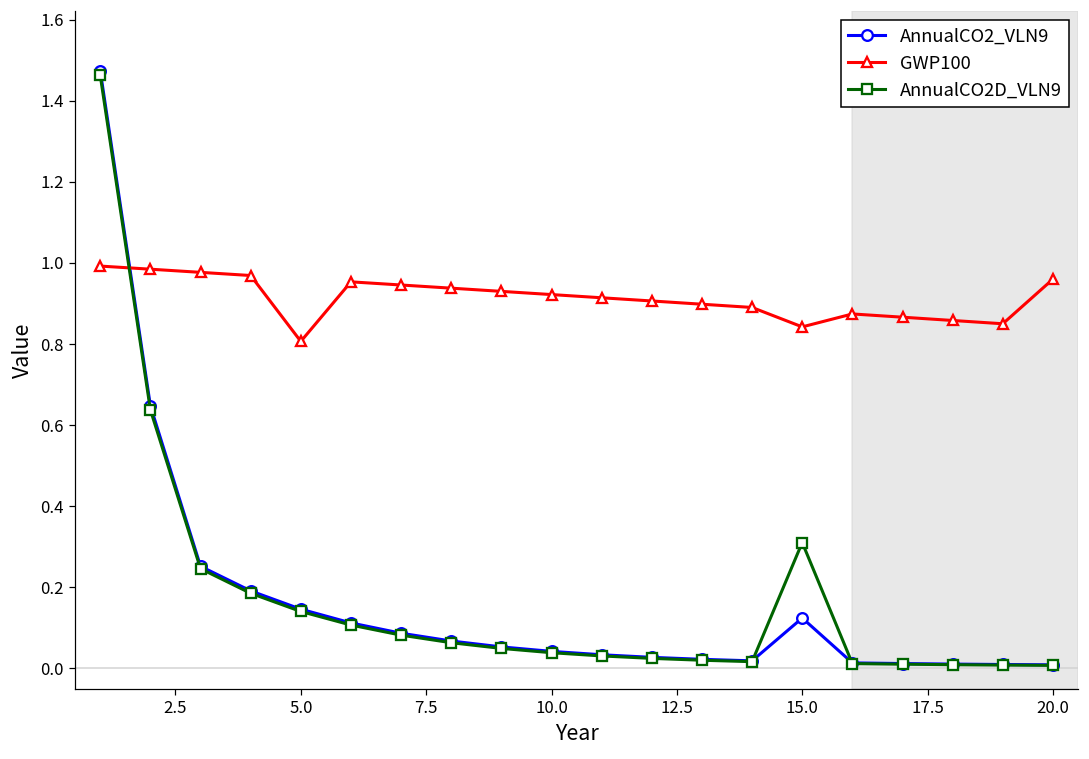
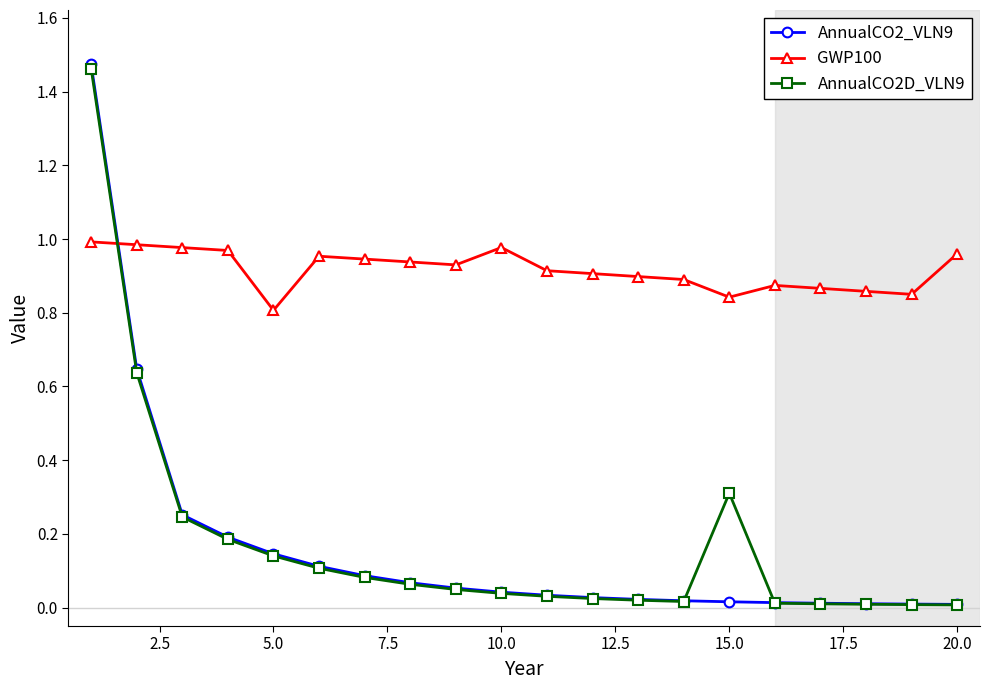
  {
    "AnnualCO2_VLN9": {
-     "15.0": 0.12
+     "15.0": 0.02
    },
    "GWP100": {
      "5.0": 0.81,
-     "10.0": 0.92,
+     "10.0": 0.98,
      "15.0": 0.84,
      "20.0": 0.96
    },
    "AnnualCO2D_VLN9": {
      "15.0": 0.31
    }
  }
